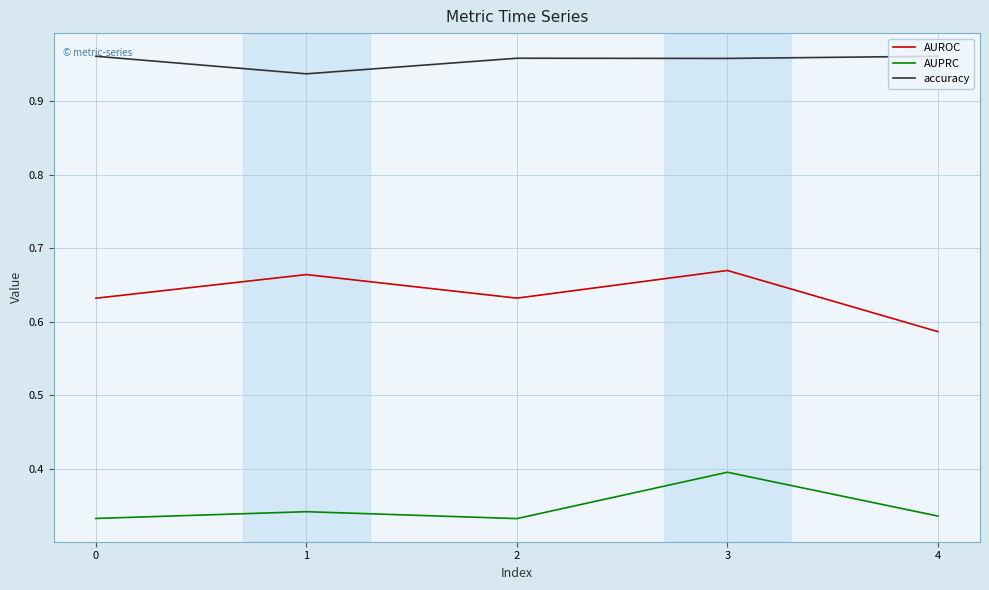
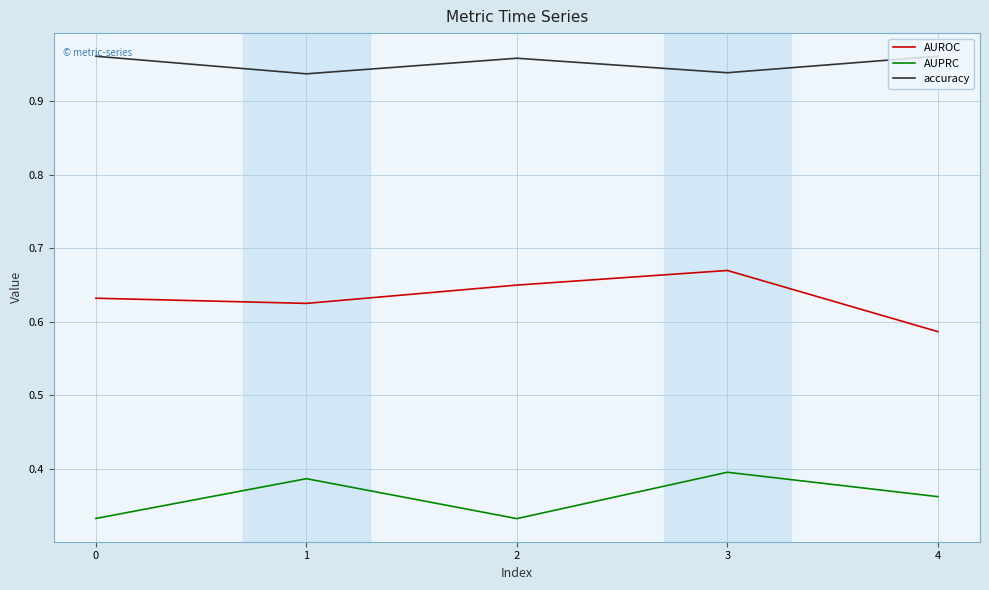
  {
    "AUROC": {
      "0": 0.63,
-     "1": 0.66,
-     "2": 0.63,
+     "1": 0.62,
+     "2": 0.65,
      "3": 0.67,
      "4": 0.59
    },
    "AUPRC": {
      "0": 0.33,
-     "1": 0.34,
+     "1": 0.39,
      "2": 0.33,
      "3": 0.40,
-     "4": 0.34
+     "4": 0.36
    },
    "accuracy": {
      "0": 0.96,
      "1": 0.94,
      "2": 0.96,
-     "3": 0.96
+     "3": 0.94
    }
  }
